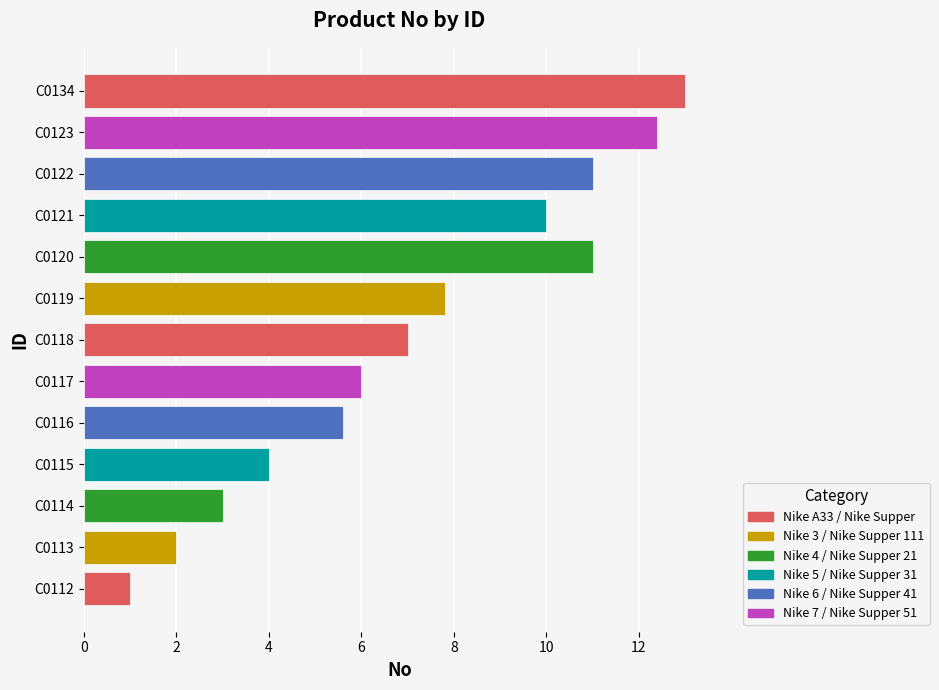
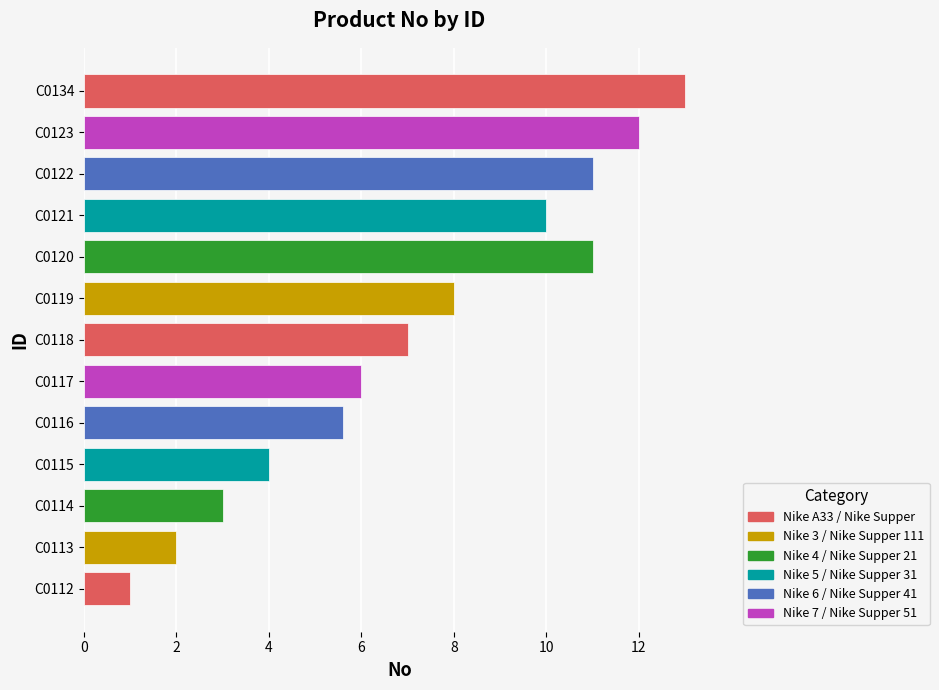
  {
    "C0134": 13.0,
-   "C0123": 12.4,
+   "C0123": 12.0,
    "C0122": 11.0,
    "C0121": 10.0,
    "C0120": 11.0,
-   "C0119": 7.8,
+   "C0119": 8.0,
    "C0118": 7.0,
    "C0117": 6.0,
    "C0116": 5.6,
    "C0115": 4.0,
    "C0114": 3.0,
    "C0113": 2.0,
    "C0112": 1.0
  }
